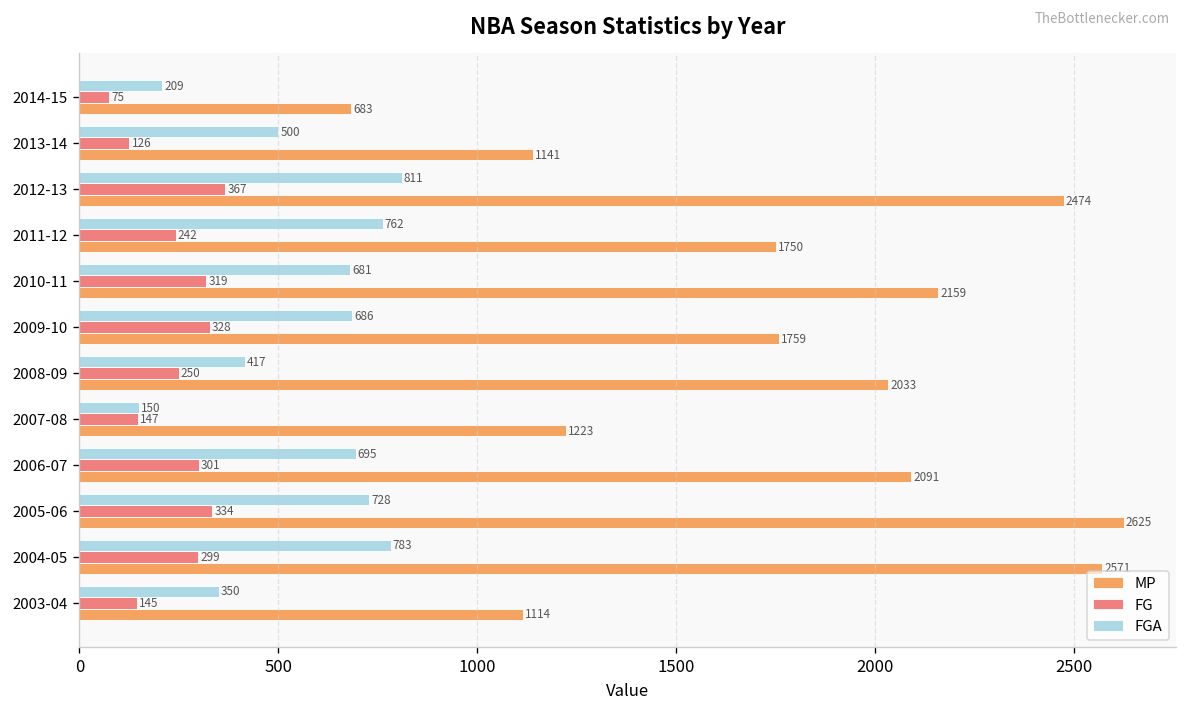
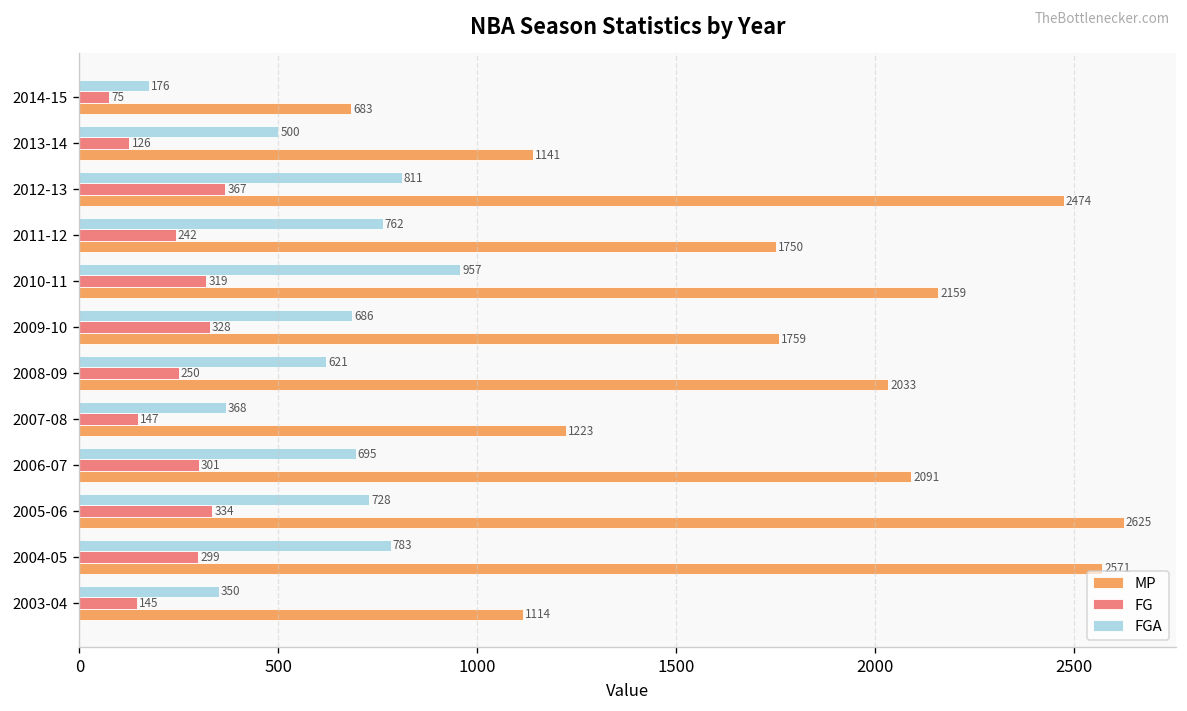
  {
    "FGA": {
-     "2014-15": 209,
+     "2014-15": 176,
      "2013-14": 500,
      "2012-13": 811,
      "2011-12": 762,
-     "2010-11": 681,
+     "2010-11": 957,
      "2009-10": 686,
-     "2008-09": 417,
-     "2007-08": 150,
+     "2008-09": 621,
+     "2007-08": 368,
      "2006-07": 695,
      "2005-06": 728,
      "2004-05": 783,
      "2003-04": 350
    }
  }
